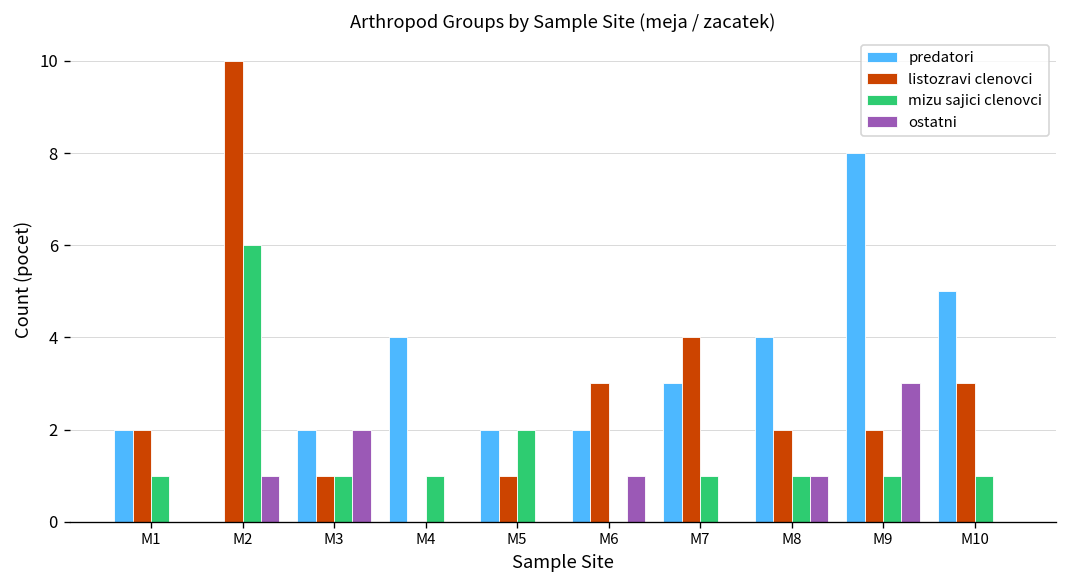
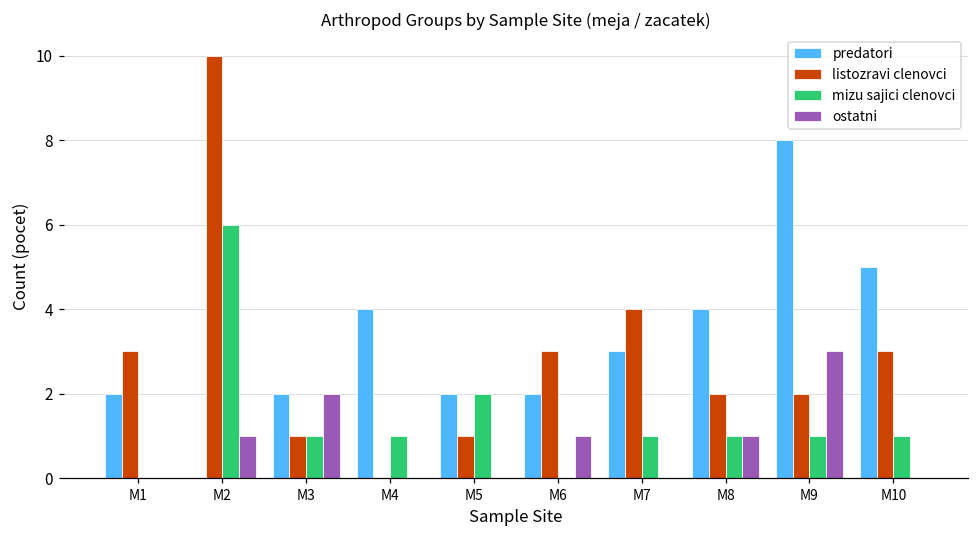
  {
    "predatori": {
      "M1": 2,
      "M2": 0,
      "M3": 2,
      "M4": 4,
      "M5": 2,
      "M6": 2,
      "M7": 3,
      "M8": 4,
      "M9": 8,
      "M10": 5
    },
    "listozravi clenovci": {
-     "M1": 2,
+     "M1": 3,
      "M2": 10,
      "M3": 1,
      "M4": 0,
      "M5": 1,
      "M6": 3,
      "M7": 4,
      "M8": 2,
      "M9": 2,
      "M10": 3
    },
    "mizu sajici clenovci": {
-     "M1": 1,
+     "M1": 0,
      "M2": 6,
      "M3": 1,
      "M4": 1,
      "M5": 2,
      "M6": 0,
      "M7": 1,
      "M8": 1,
      "M9": 1,
      "M10": 1
    },
    "ostatni": {
      "M1": 0,
      "M2": 1,
      "M3": 2,
      "M4": 0,
      "M5": 0,
      "M6": 1,
      "M7": 0,
      "M8": 1,
      "M9": 3,
      "M10": 0
    }
  }
